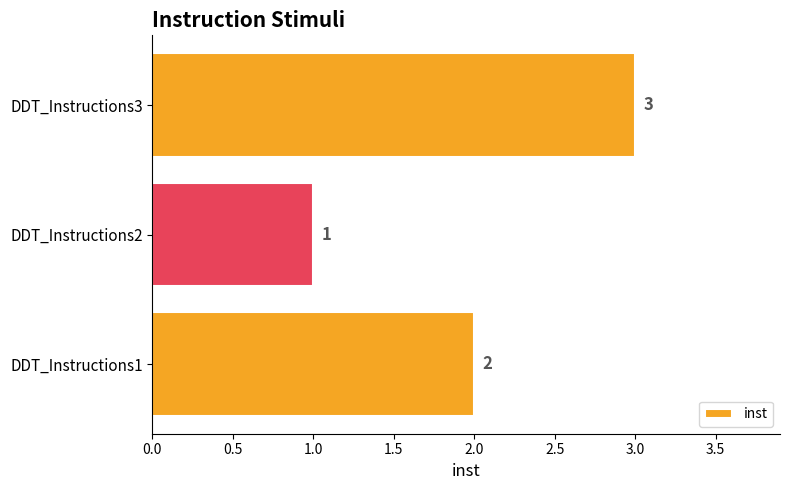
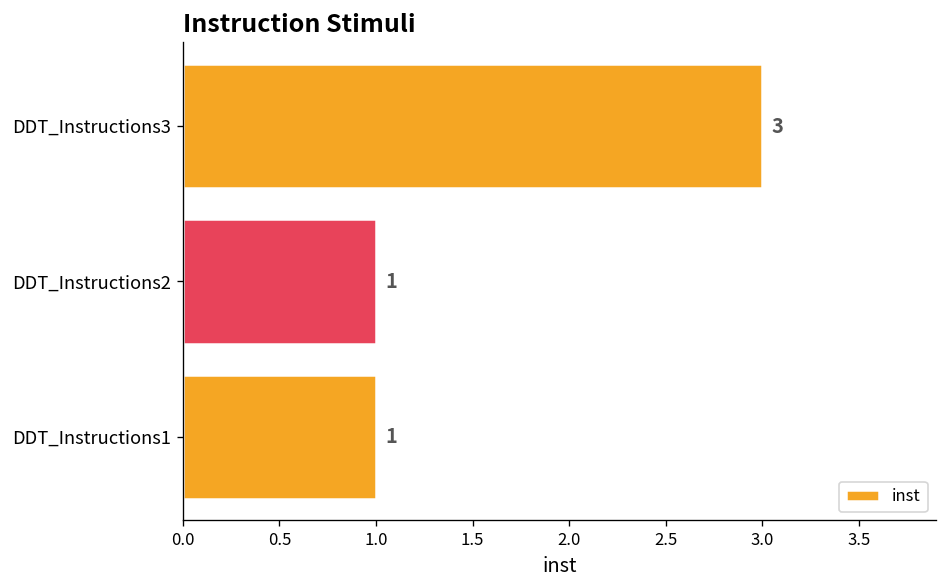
  {
    "DDT_Instructions3": 3,
    "DDT_Instructions2": 1,
-   "DDT_Instructions1": 2
+   "DDT_Instructions1": 1
  }
